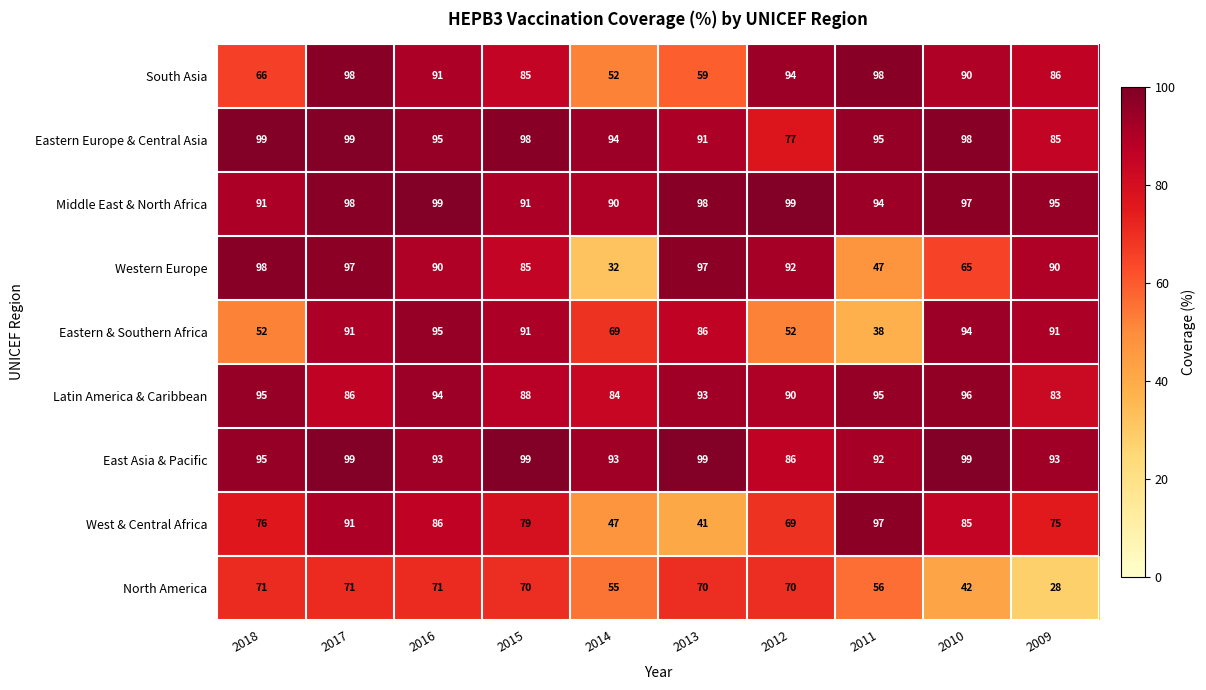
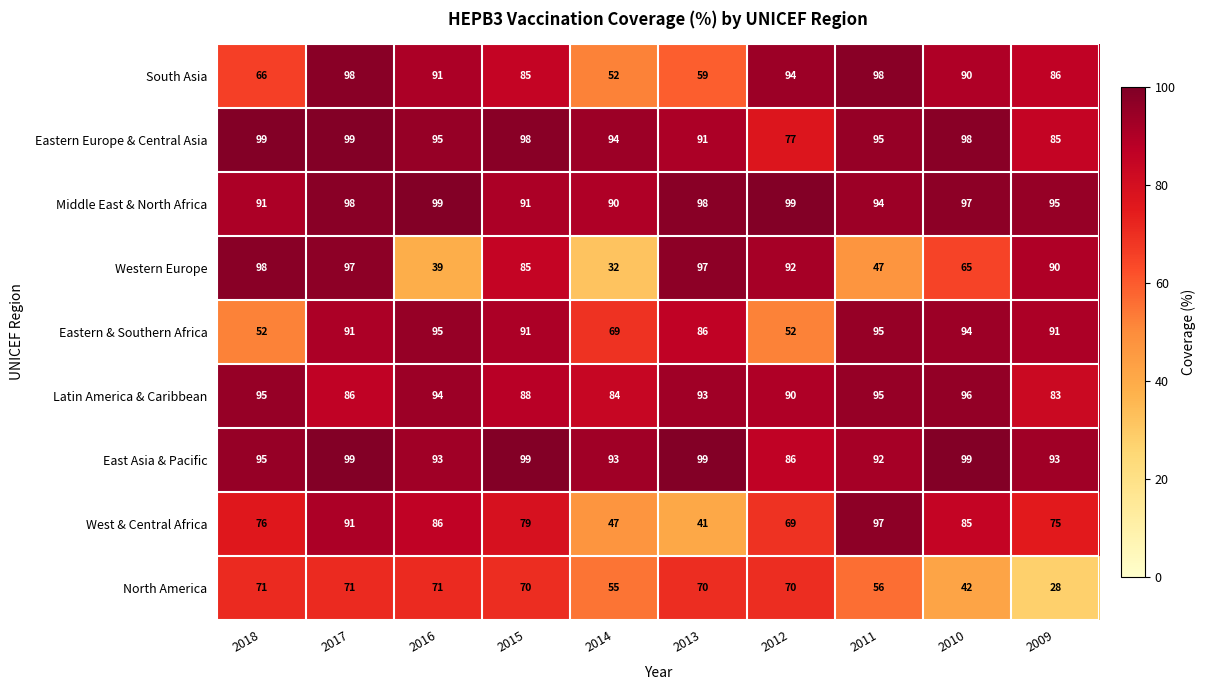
  {
    "South Asia": {
      "2018": 66,
      "2017": 98,
      "2016": 91,
      "2015": 85,
      "2014": 52,
      "2013": 59,
      "2012": 94,
      "2011": 98,
      "2010": 90,
      "2009": 86
    },
    "Eastern Europe & Central Asia": {
      "2018": 99,
      "2017": 99,
      "2016": 95,
      "2015": 98,
      "2014": 94,
      "2013": 91,
      "2012": 77,
      "2011": 95,
      "2010": 98,
      "2009": 85
    },
    "Middle East & North Africa": {
      "2018": 91,
      "2017": 98,
      "2016": 99,
      "2015": 91,
      "2014": 90,
      "2013": 98,
      "2012": 99,
      "2011": 94,
      "2010": 97,
      "2009": 95
    },
    "Western Europe": {
      "2018": 98,
      "2017": 97,
-     "2016": 90,
+     "2016": 39,
      "2015": 85,
      "2014": 32,
      "2013": 97,
      "2012": 92,
      "2011": 47,
      "2010": 65,
      "2009": 90
    },
    "Eastern & Southern Africa": {
      "2018": 52,
      "2017": 91,
      "2016": 95,
      "2015": 91,
      "2014": 69,
      "2013": 86,
      "2012": 52,
-     "2011": 38,
+     "2011": 95,
      "2010": 94,
      "2009": 91
    },
    "Latin America & Caribbean": {
      "2018": 95,
      "2017": 86,
      "2016": 94,
      "2015": 88,
      "2014": 84,
      "2013": 93,
      "2012": 90,
      "2011": 95,
      "2010": 96,
      "2009": 83
    },
    "East Asia & Pacific": {
      "2018": 95,
      "2017": 99,
      "2016": 93,
      "2015": 99,
      "2014": 93,
      "2013": 99,
      "2012": 86,
      "2011": 92,
      "2010": 99,
      "2009": 93
    },
    "West & Central Africa": {
      "2018": 76,
      "2017": 91,
      "2016": 86,
      "2015": 79,
      "2014": 47,
      "2013": 41,
      "2012": 69,
      "2011": 97,
      "2010": 85,
      "2009": 75
    },
    "North America": {
      "2018": 71,
      "2017": 71,
      "2016": 71,
      "2015": 70,
      "2014": 55,
      "2013": 70,
      "2012": 70,
      "2011": 56,
      "2010": 42,
      "2009": 28
    }
  }
